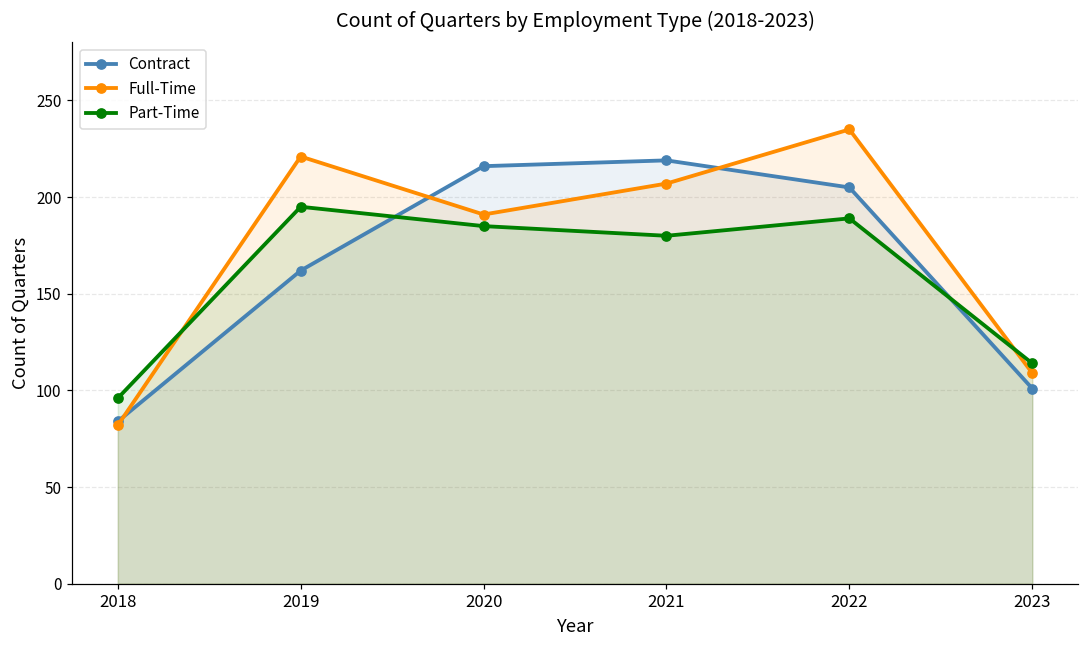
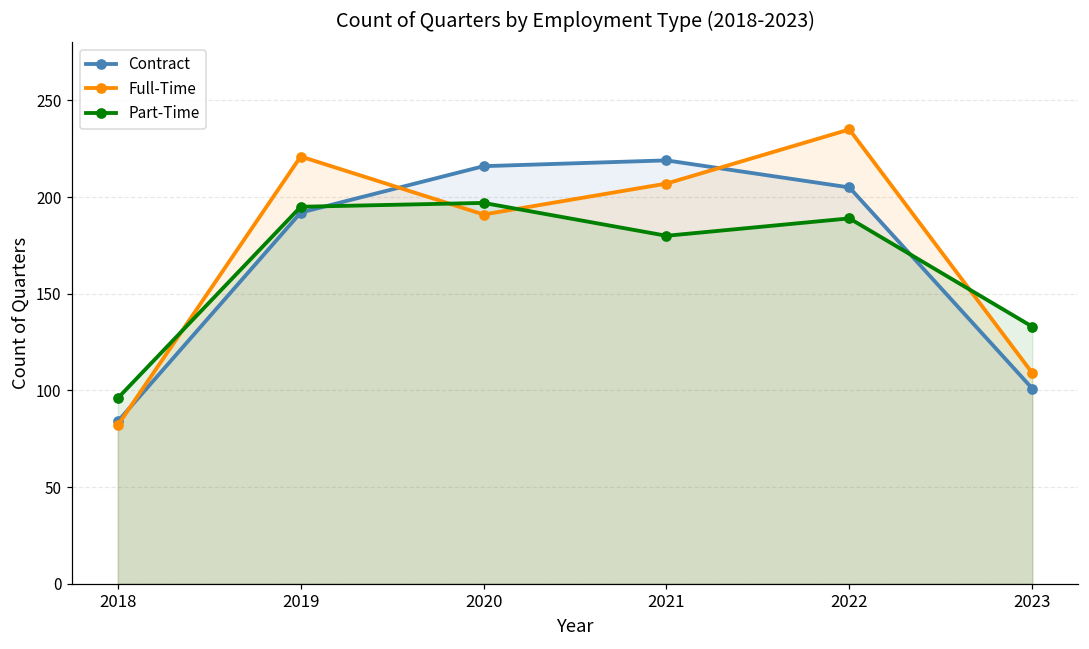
  {
    "Contract": {
      "2018": 84,
-     "2019": 162,
+     "2019": 192,
      "2020": 216,
      "2021": 219,
      "2022": 205,
      "2023": 101
    },
    "Full-Time": {
      "2018": 82,
      "2019": 221,
      "2020": 191,
      "2021": 207,
      "2022": 235,
      "2023": 109
    },
    "Part-Time": {
      "2018": 96,
      "2019": 195,
-     "2020": 185,
+     "2020": 197,
      "2021": 180,
      "2022": 189,
-     "2023": 114
+     "2023": 133
    }
  }
